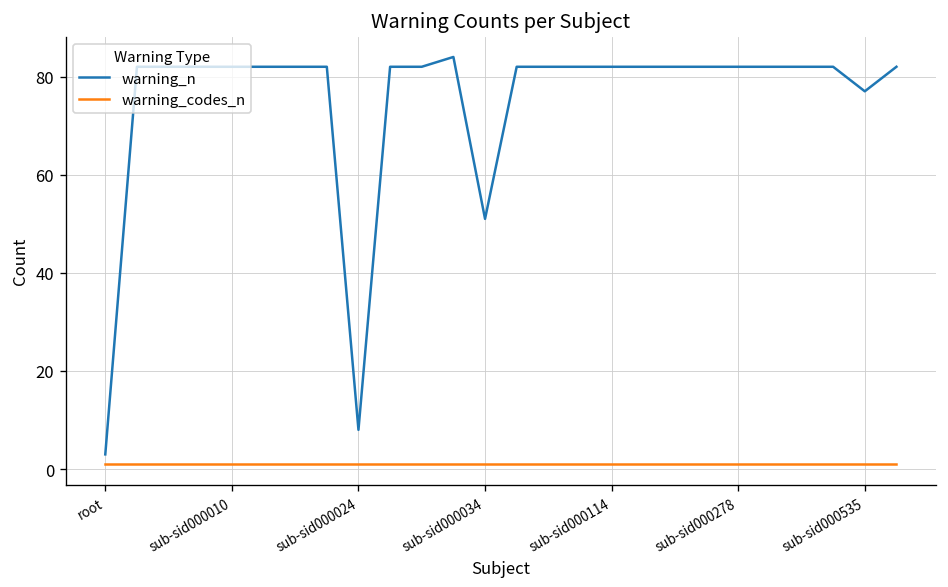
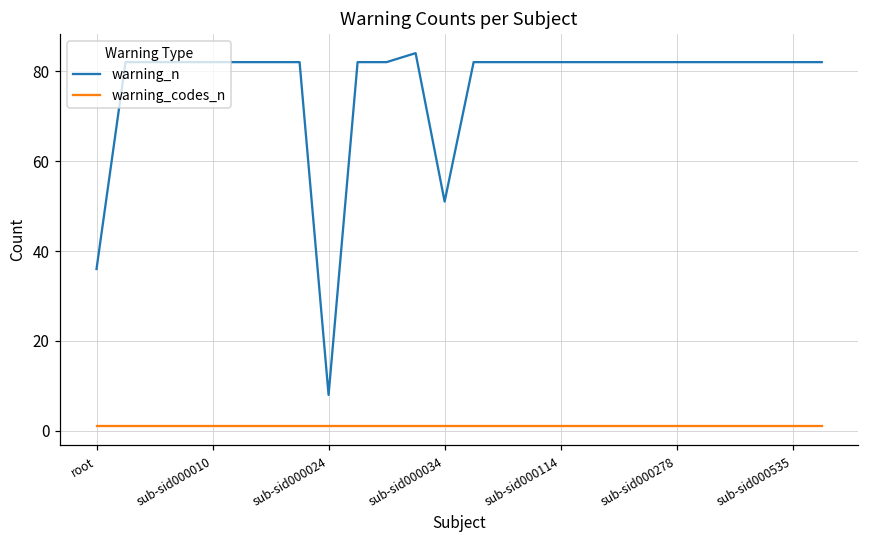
  {
    "warning_n": {
-     "root": 3,
+     "root": 36,
      "sub-sid000024": 8,
      "sub-sid000034": 51,
      "sub-sid000114": 82,
      "sub-sid000278": 82,
-     "sub-sid000535": 77
+     "sub-sid000535": 82
    },
    "warning_codes_n": {
      "root": 1,
      "sub-sid000010": 1,
      "sub-sid000024": 1,
      "sub-sid000034": 1,
      "sub-sid000114": 1,
      "sub-sid000278": 1,
      "sub-sid000535": 1
    }
  }
